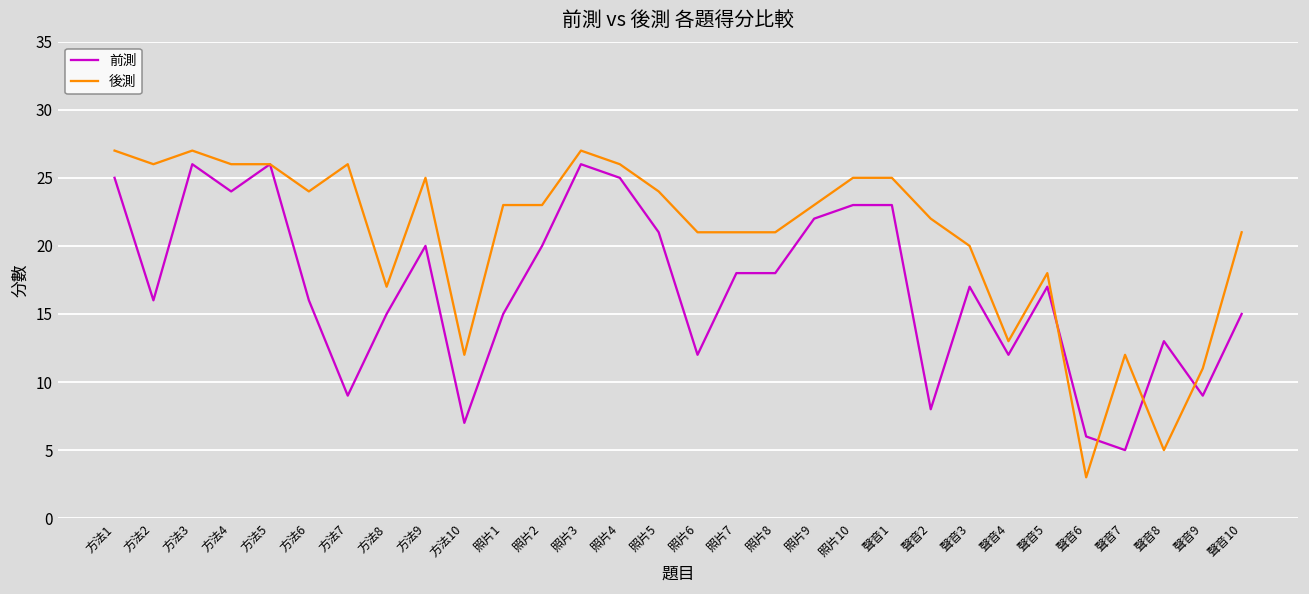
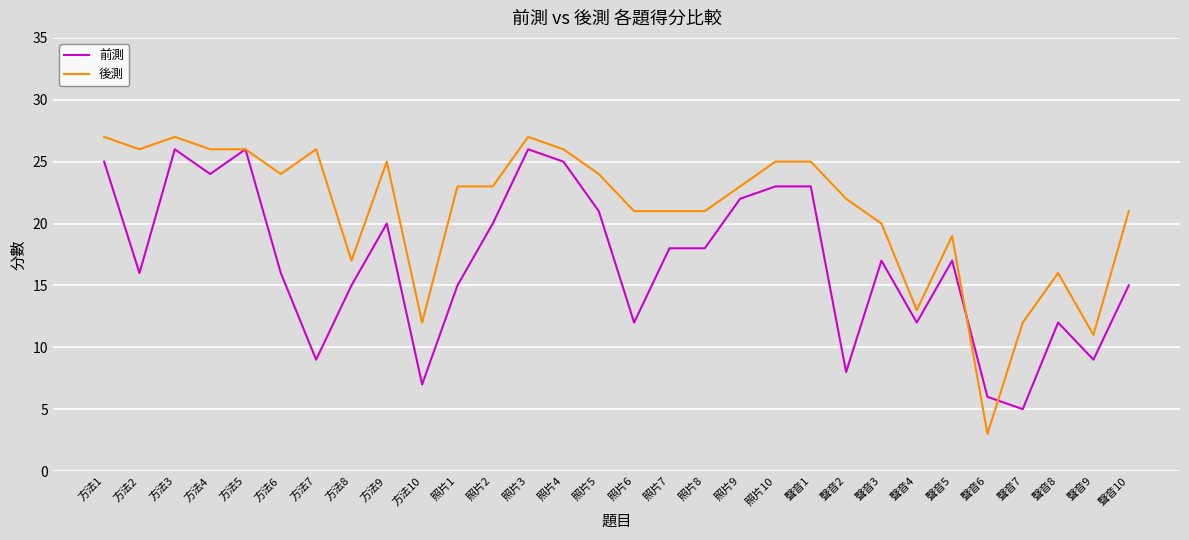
  {
    "前測": {
      "方法1": 25,
      "方法2": 16,
      "方法3": 26,
      "方法4": 24,
      "方法6": 16,
      "方法7": 9,
      "方法8": 15,
      "方法9": 20,
      "方法10": 7,
      "照片1": 15,
      "照片2": 20,
      "照片3": 26,
      "照片4": 25,
      "照片5": 21,
      "照片6": 12,
      "照片7": 18,
      "照片8": 18,
      "照片9": 22,
      "照片10": 23,
      "聲音1": 23,
      "聲音2": 8,
      "聲音3": 17,
      "聲音4": 12,
      "聲音5": 17,
      "聲音6": 6,
      "聲音7": 5,
-     "聲音8": 13,
+     "聲音8": 12,
      "聲音9": 9,
      "聲音10": 15
    },
    "後測": {
      "方法1": 27,
      "方法2": 26,
      "方法3": 27,
      "方法4": 26,
      "方法6": 24,
      "方法7": 26,
      "方法8": 17,
      "方法9": 25,
      "方法10": 12,
      "照片1": 23,
      "照片2": 23,
      "照片3": 27,
      "照片4": 26,
      "照片5": 24,
      "照片6": 21,
      "照片7": 21,
      "照片8": 21,
      "照片9": 23,
      "照片10": 25,
      "聲音1": 25,
      "聲音2": 22,
      "聲音3": 20,
      "聲音4": 13,
-     "聲音5": 18,
+     "聲音5": 19,
      "聲音6": 3,
      "聲音7": 12,
-     "聲音8": 5,
+     "聲音8": 16,
      "聲音9": 11,
      "聲音10": 21
    }
  }
